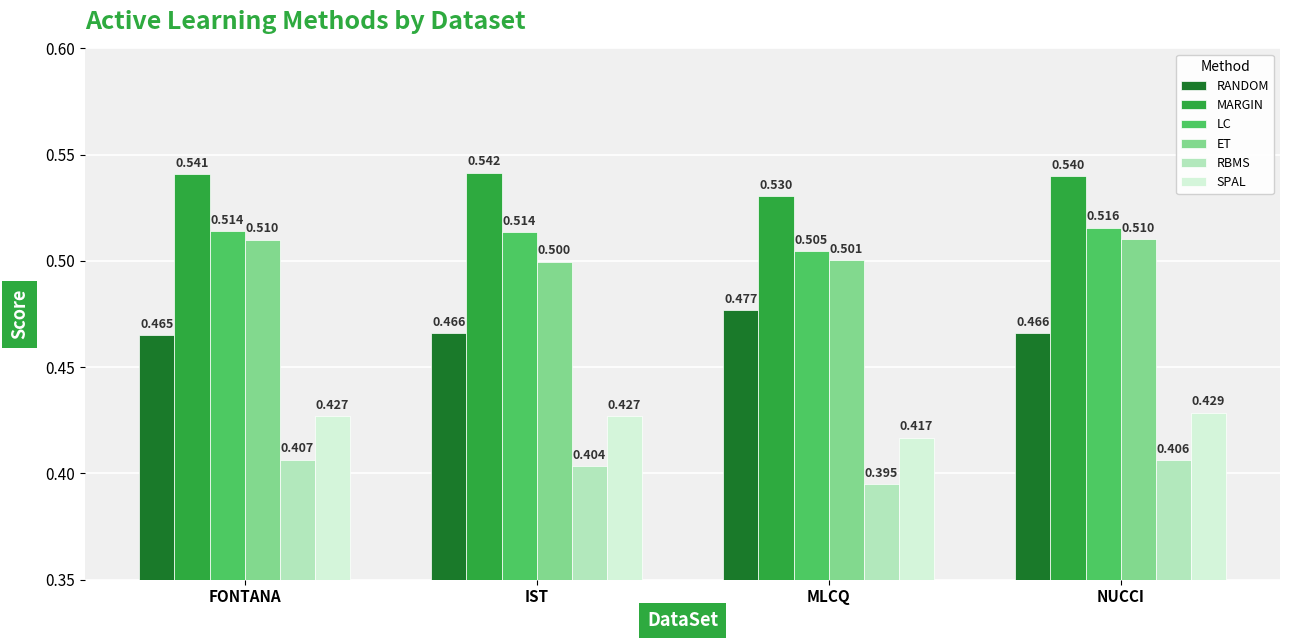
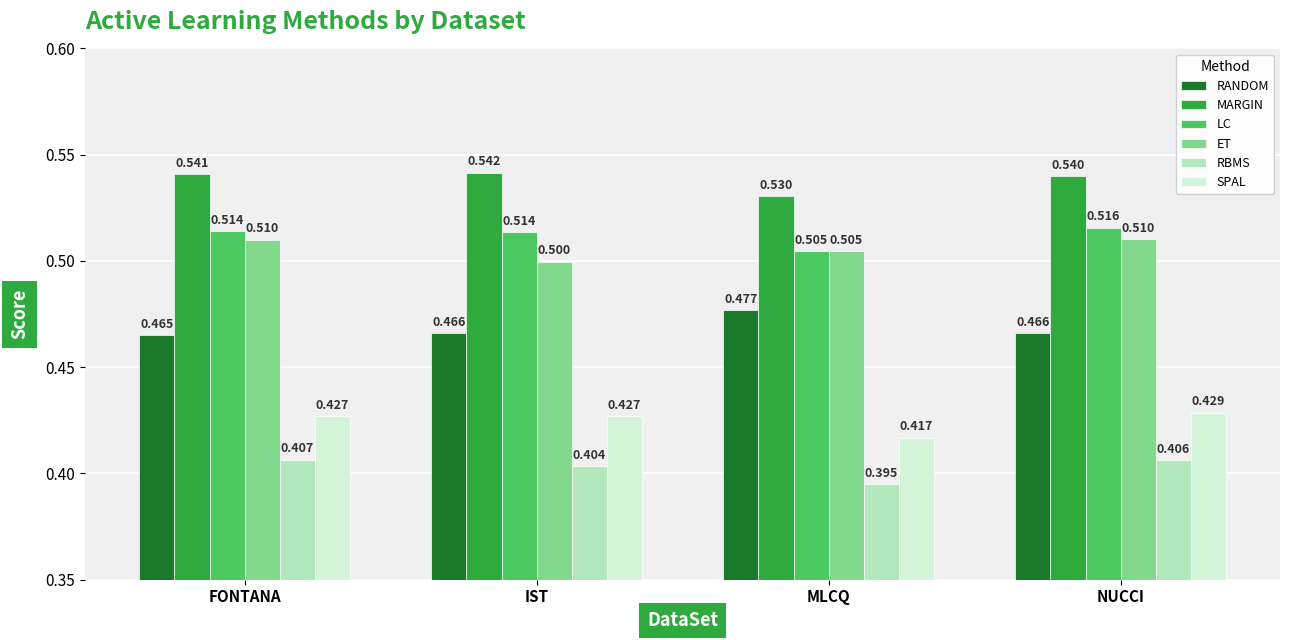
  {
    "ET": {
      "FONTANA": 0.510,
      "IST": 0.500,
-     "MLCQ": 0.501,
+     "MLCQ": 0.505,
      "NUCCI": 0.510
    }
  }
